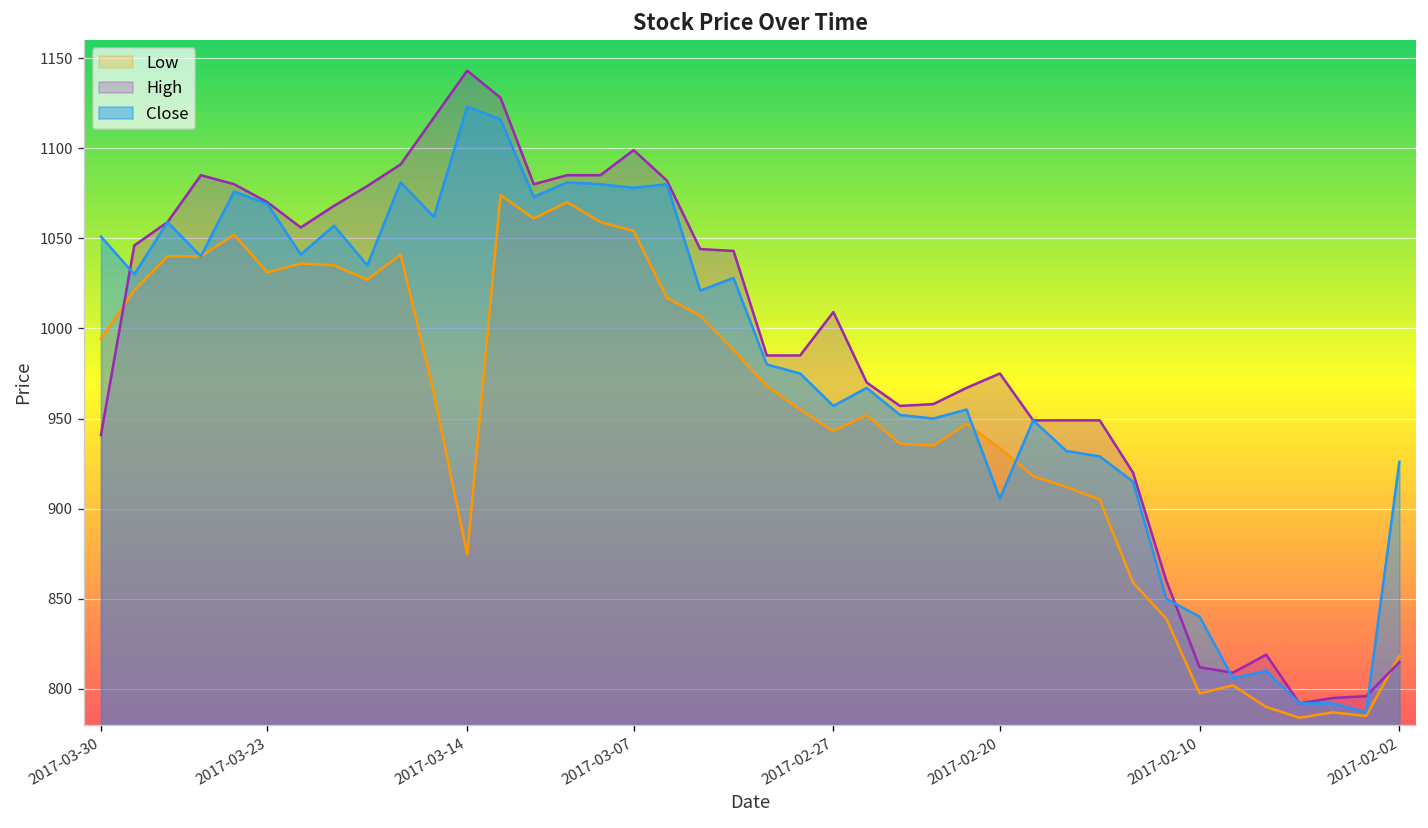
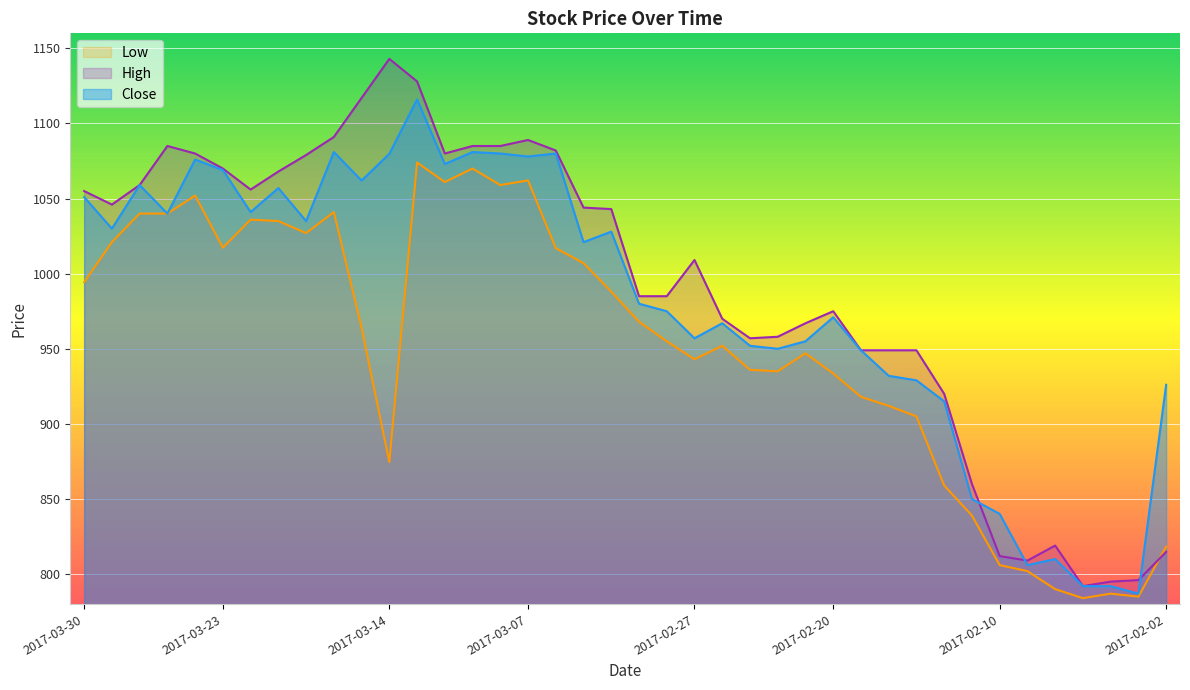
  {
    "Low": {
      "2017-03-30": 994,
-     "2017-03-23": 1031,
+     "2017-03-23": 1017,
      "2017-03-14": 875,
-     "2017-03-07": 1054,
+     "2017-03-07": 1062,
      "2017-02-27": 943,
      "2017-02-20": 934,
-     "2017-02-10": 798,
+     "2017-02-10": 806,
      "2017-02-02": 818
    },
    "High": {
-     "2017-03-30": 941,
+     "2017-03-30": 1055,
      "2017-03-14": 1143,
-     "2017-03-07": 1099,
+     "2017-03-07": 1089,
      "2017-02-27": 1009,
      "2017-02-20": 975,
      "2017-02-10": 812,
      "2017-02-02": 815
    },
    "Close": {
      "2017-03-30": 1051,
-     "2017-03-14": 1123,
+     "2017-03-14": 1080,
      "2017-03-07": 1078,
      "2017-02-27": 957,
-     "2017-02-20": 906,
+     "2017-02-20": 971,
      "2017-02-10": 840,
      "2017-02-02": 926
    }
  }
